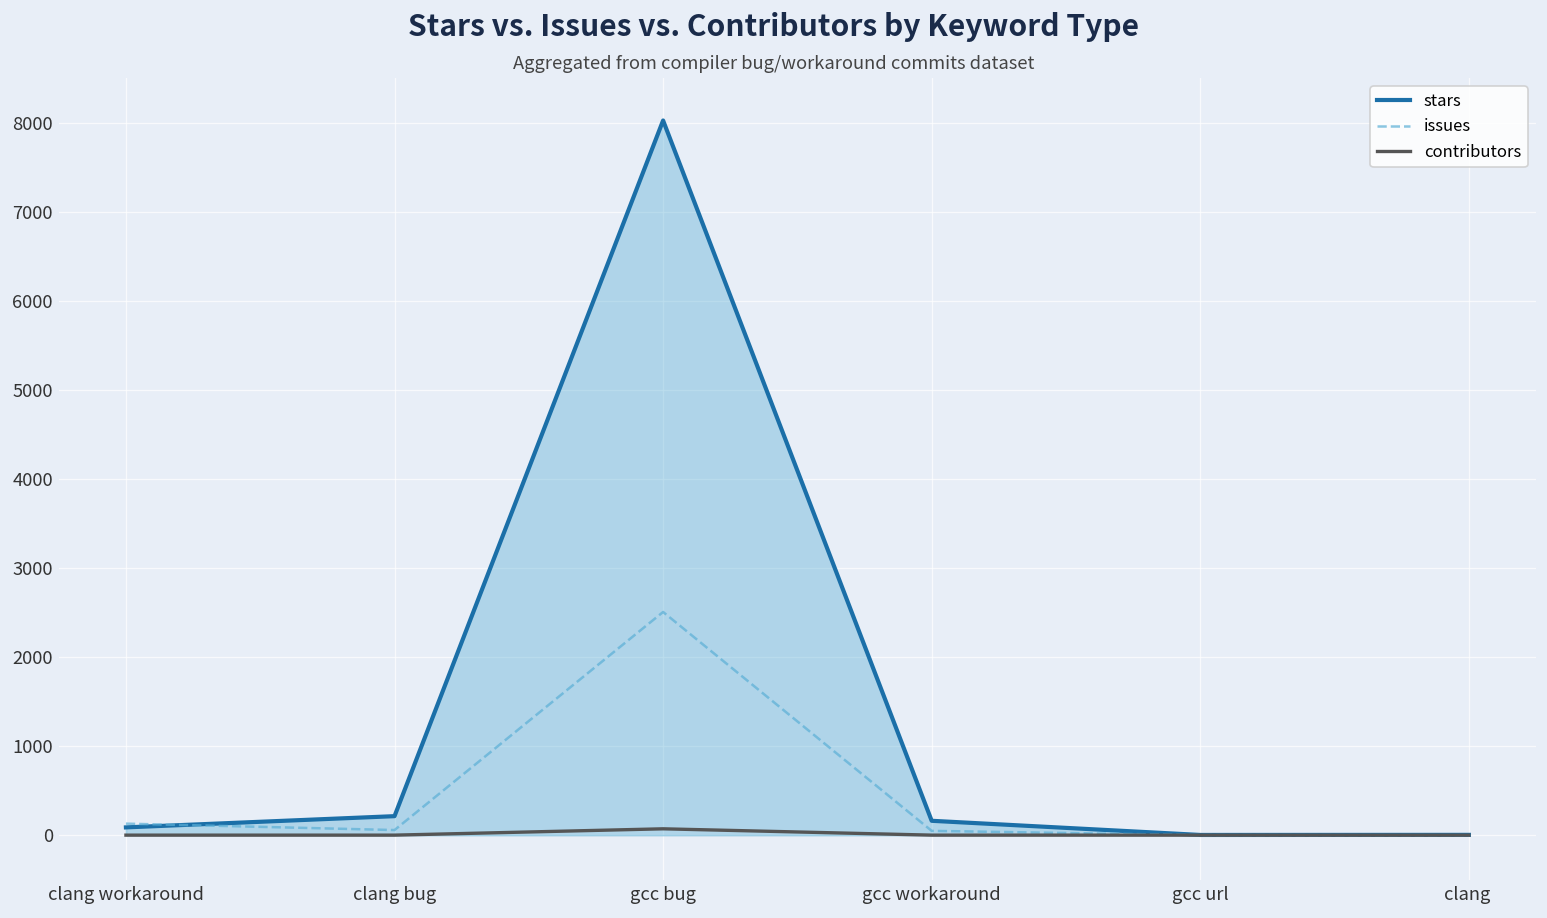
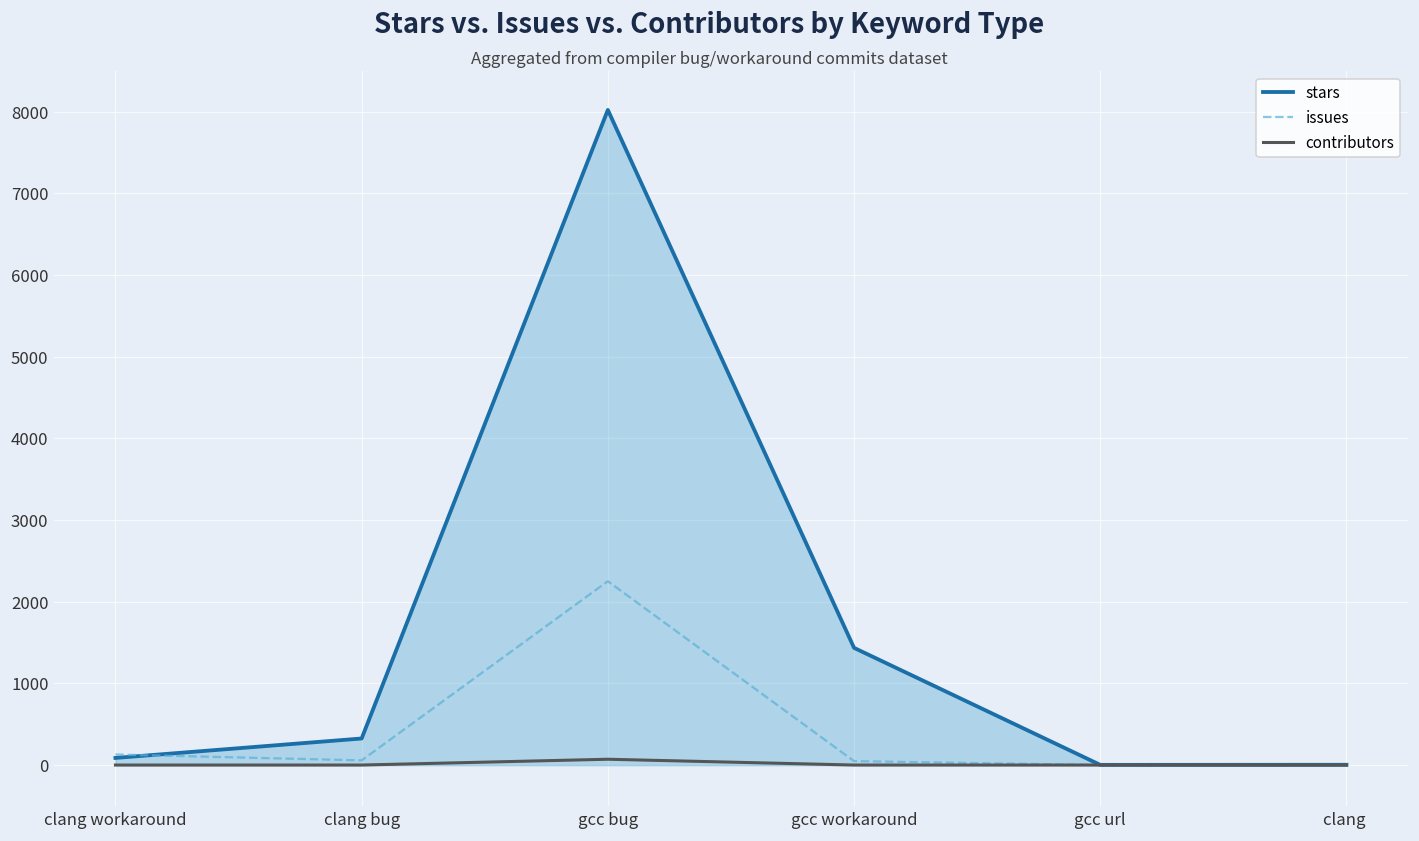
  {
    "stars": {
      "clang workaround": 100,
-     "clang bug": 200,
+     "clang bug": 300,
      "gcc bug": 8000,
-     "gcc workaround": 200
+     "gcc workaround": 1400
    },
    "issues": {
      "clang workaround": 100,
      "clang bug": 100,
-     "gcc bug": 2500,
+     "gcc bug": 2300,
      "gcc workaround": 0
    },
    "contributors": {
      "clang workaround": 0,
      "clang bug": 0,
      "gcc bug": 100,
      "gcc workaround": 0
    }
  }
